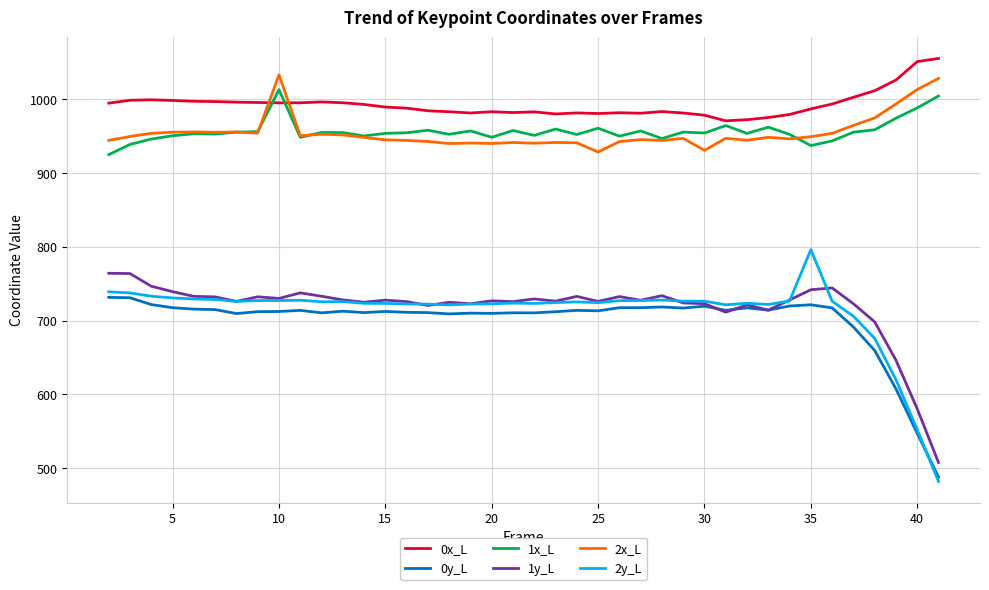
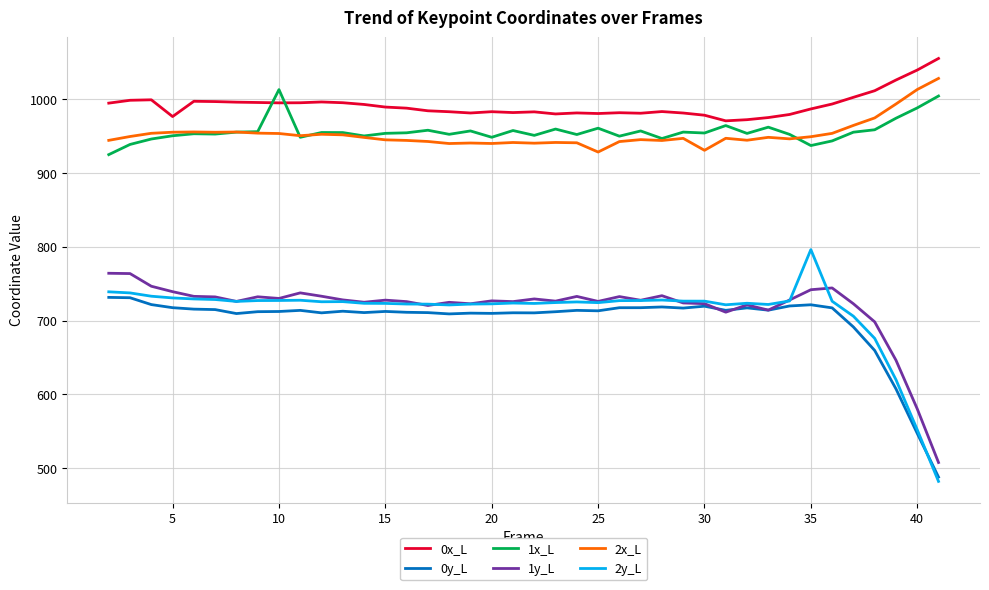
  {
    "0x_L": {
-     "5": 1000,
+     "5": 980,
      "10": 990,
      "15": 990,
      "20": 980,
      "25": 980,
      "30": 980,
      "35": 990,
-     "40": 1050
+     "40": 1040
    },
    "0y_L": {
      "5": 720,
      "10": 710,
      "15": 710,
      "20": 710,
      "25": 710,
      "35": 720,
      "40": 550
    },
    "1x_L": {
      "5": 950,
      "10": 1010,
      "15": 950,
      "20": 950,
      "25": 960,
      "30": 950,
      "35": 940,
      "40": 990
    },
    "1y_L": {
      "5": 740,
      "15": 730,
      "20": 730,
      "35": 740,
      "40": 580
    },
    "2x_L": {
      "5": 960,
-     "10": 1030,
+     "10": 950,
      "15": 940,
      "20": 940,
      "25": 930,
      "30": 930,
      "35": 950,
      "40": 1010
    },
    "2y_L": {
      "5": 730,
      "15": 720,
      "20": 720,
      "30": 730,
      "35": 800,
      "40": 550
    }
  }
